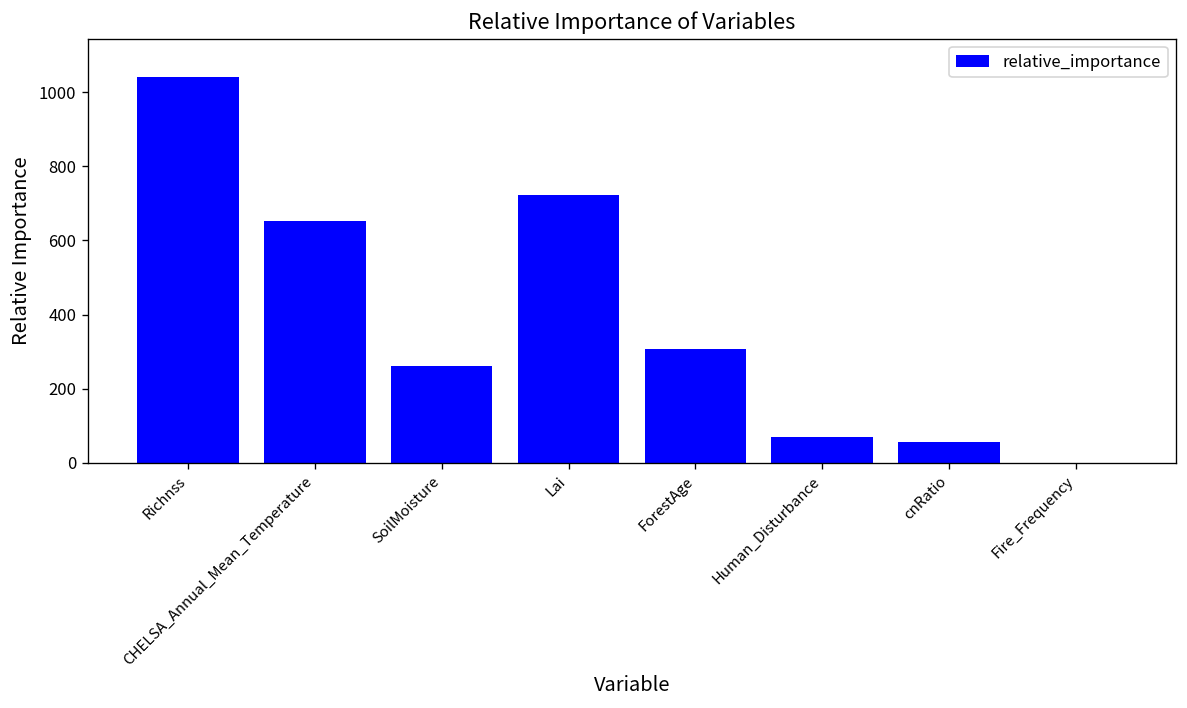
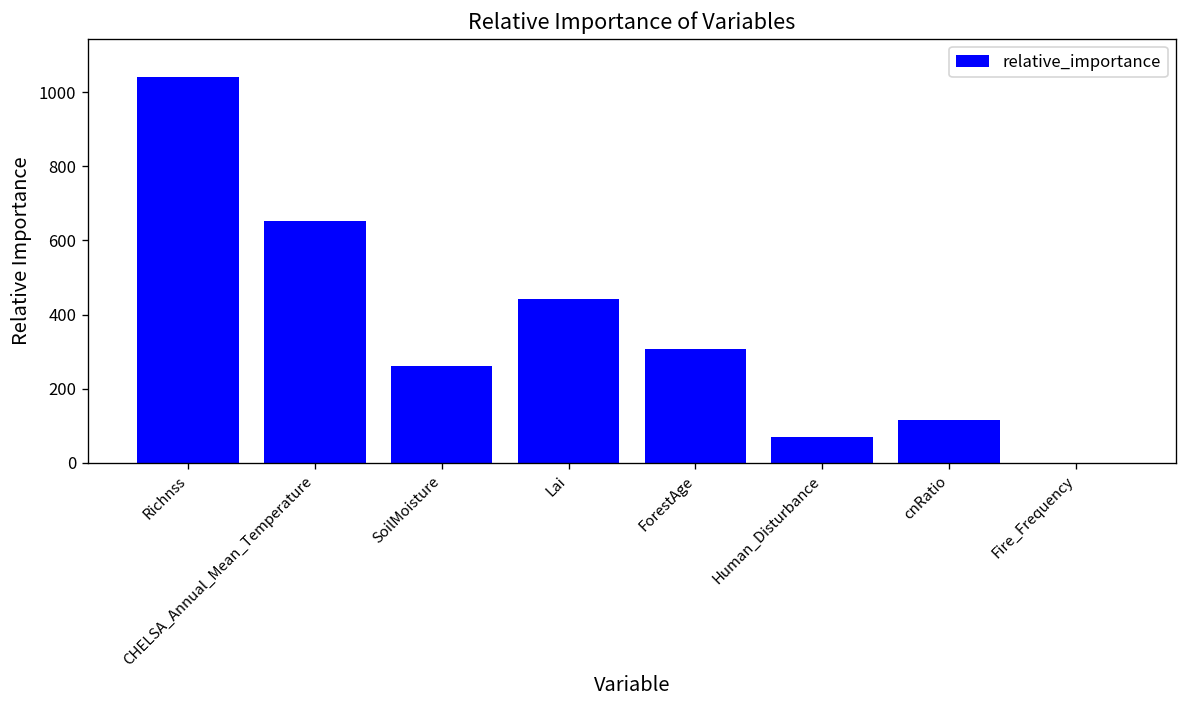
  {
    "Richnss": 1040,
    "CHELSA_Annual_Mean_Temperature": 650,
    "SoilMoisture": 260,
-   "Lai": 720,
+   "Lai": 440,
    "ForestAge": 310,
    "Human_Disturbance": 70,
-   "cnRatio": 60
+   "cnRatio": 120
  }
